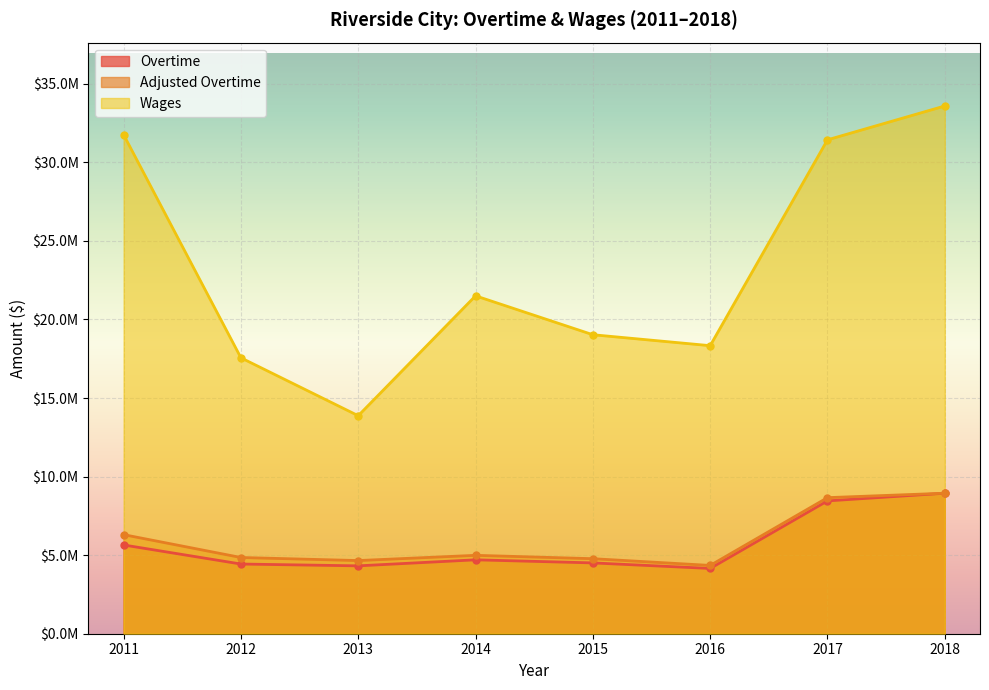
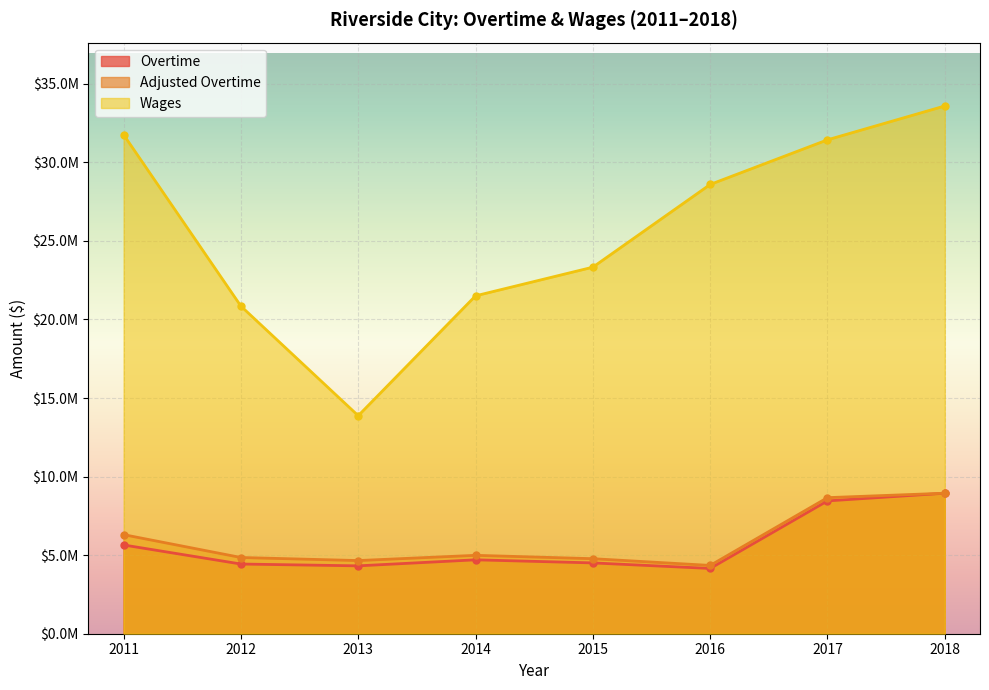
  {
    "Wages": {
      "2011": "$31800000",
-     "2012": "$17600000",
+     "2012": "$20800000",
      "2013": "$13900000",
      "2014": "$21500000",
-     "2015": "$19000000",
-     "2016": "$18300000",
+     "2015": "$23300000",
+     "2016": "$28600000",
      "2017": "$31400000",
      "2018": "$33600000"
    }
  }
